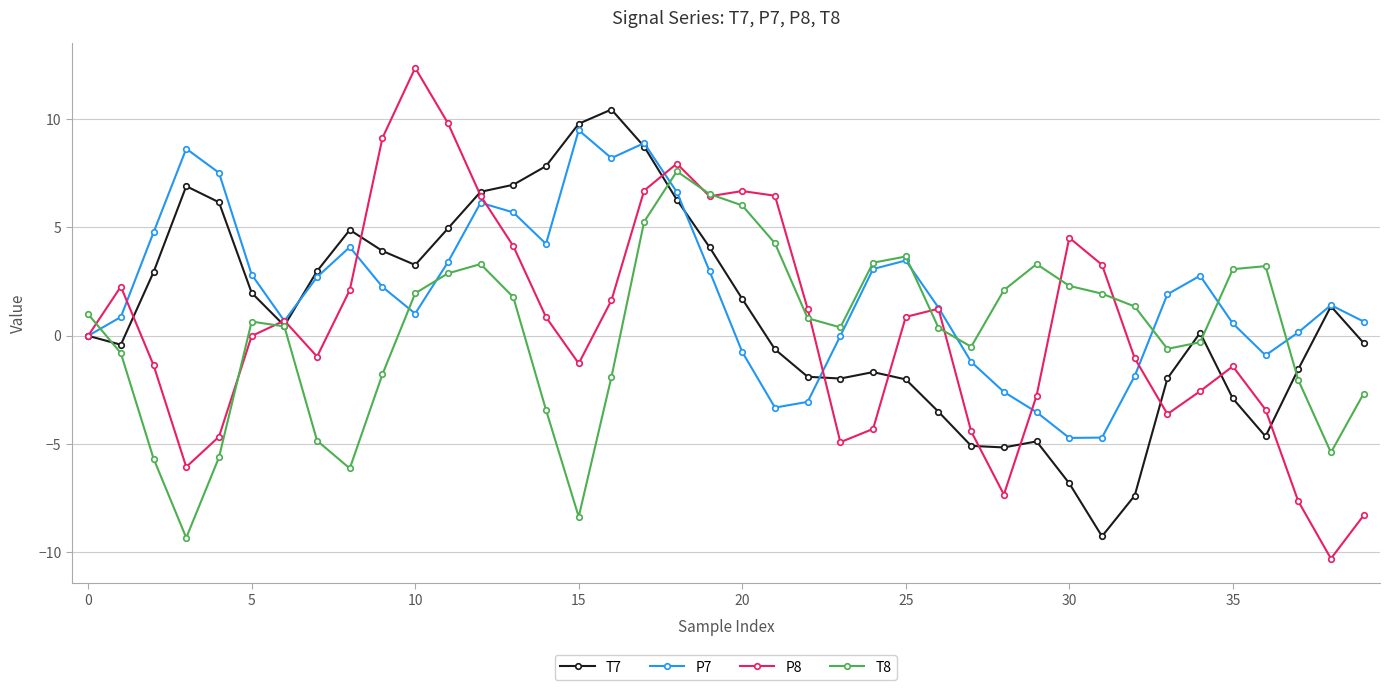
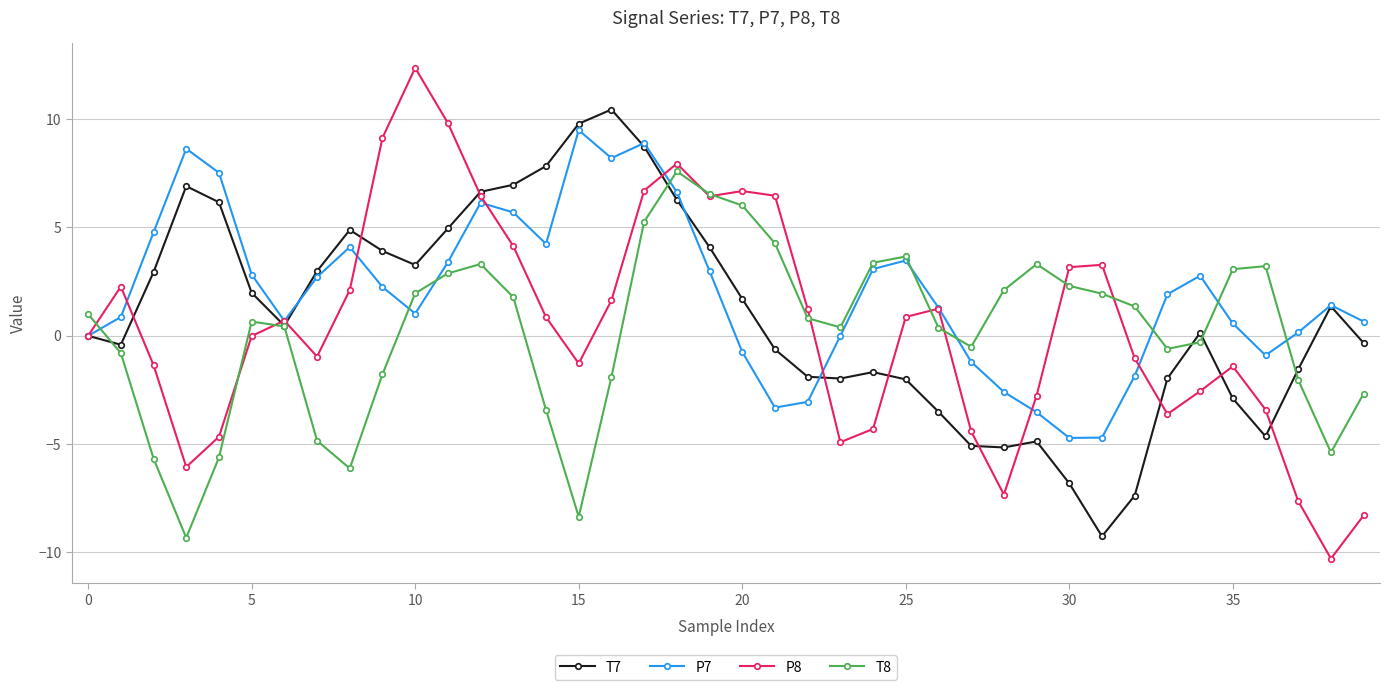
  {
    "T7": {
      "5": 2.0,
      "10": 3.3,
      "15": 9.8,
      "20": 1.7,
      "25": -2.0,
      "30": -6.8,
      "35": -2.9
    },
    "P7": {
      "5": 2.8,
      "10": 1.0,
      "15": 9.5,
      "20": -0.7,
      "25": 3.5,
      "30": -4.7,
      "35": 0.6
    },
    "P8": {
      "5": 0.0,
      "10": 12.4,
      "15": -1.3,
      "20": 6.7,
      "25": 0.9,
-     "30": 4.5,
+     "30": 3.2,
      "35": -1.4
    },
    "T8": {
      "0": 1.0,
      "5": 0.7,
      "10": 2.0,
      "15": -8.4,
      "20": 6.0,
      "25": 3.7,
      "30": 2.3,
      "35": 3.1
    }
  }
